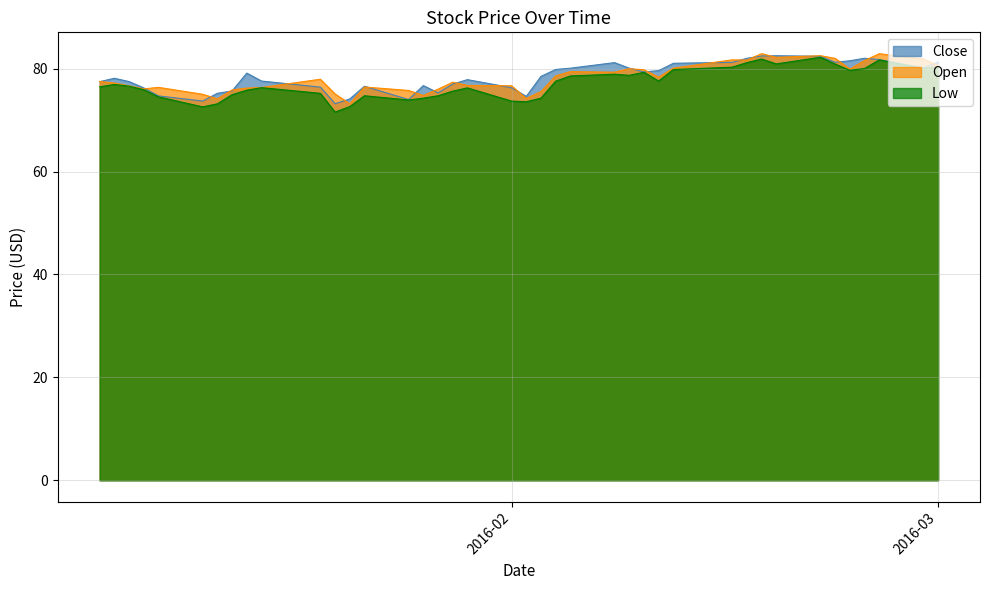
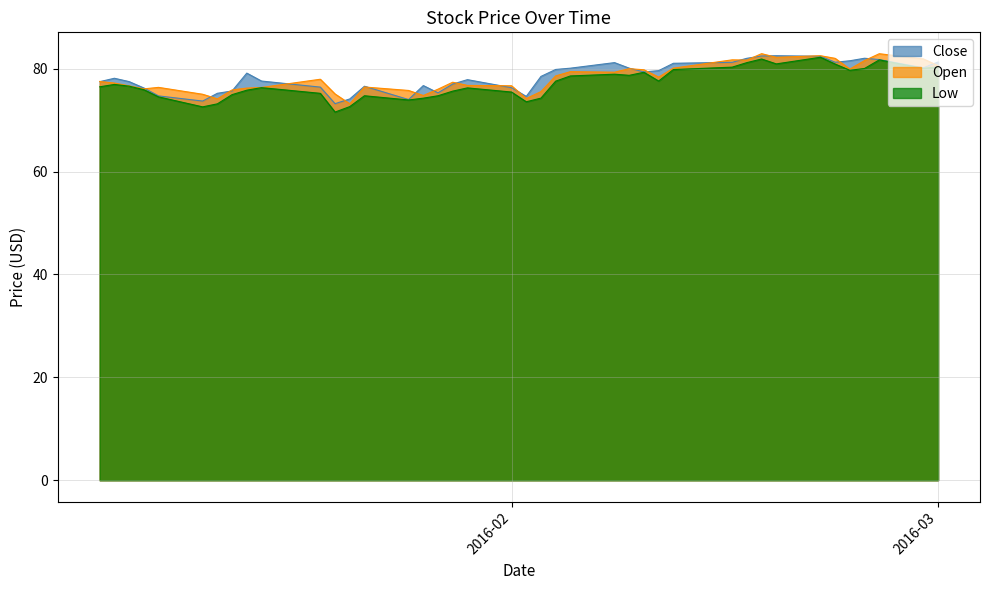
  {
    "Low": {
-     "2016-02": 74
+     "2016-02": 75
    }
  }
